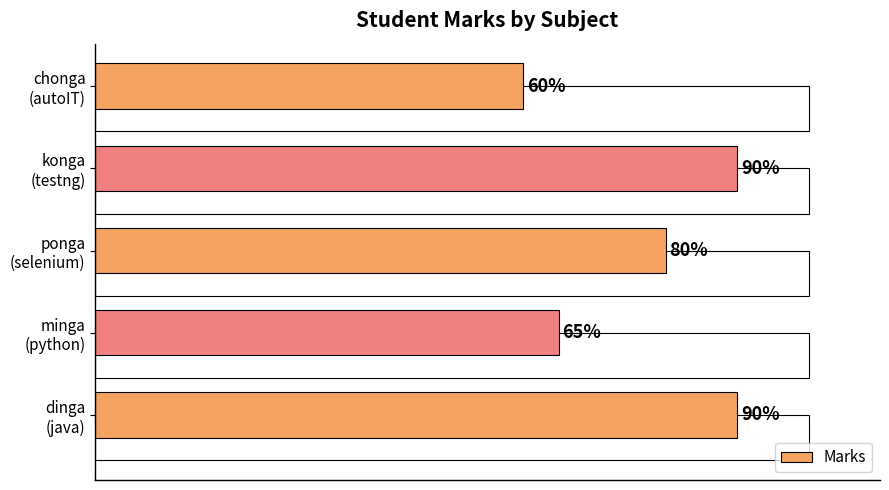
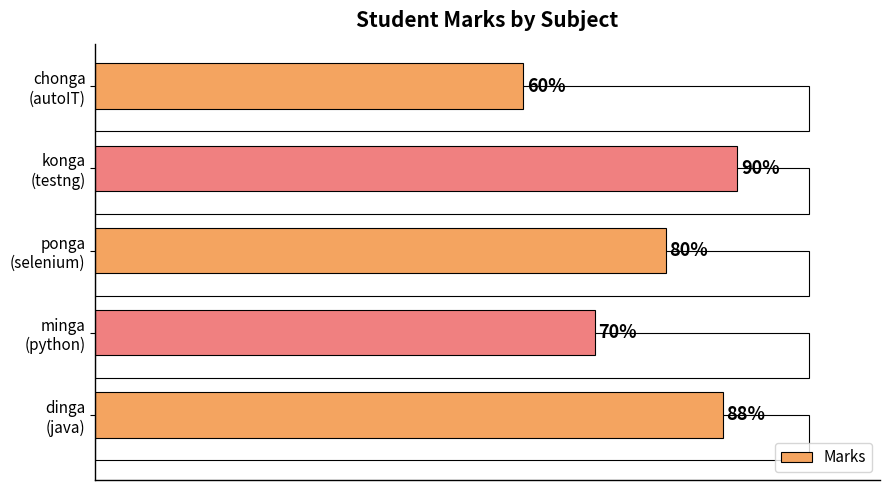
  {
    "Marks": {
      "chonga (autoIT)": "60%",
      "konga (testng)": "90%",
      "ponga (selenium)": "80%",
-     "minga (python)": "65%",
-     "dinga (java)": "90%"
+     "minga (python)": "70%",
+     "dinga (java)": "88%"
    }
  }
